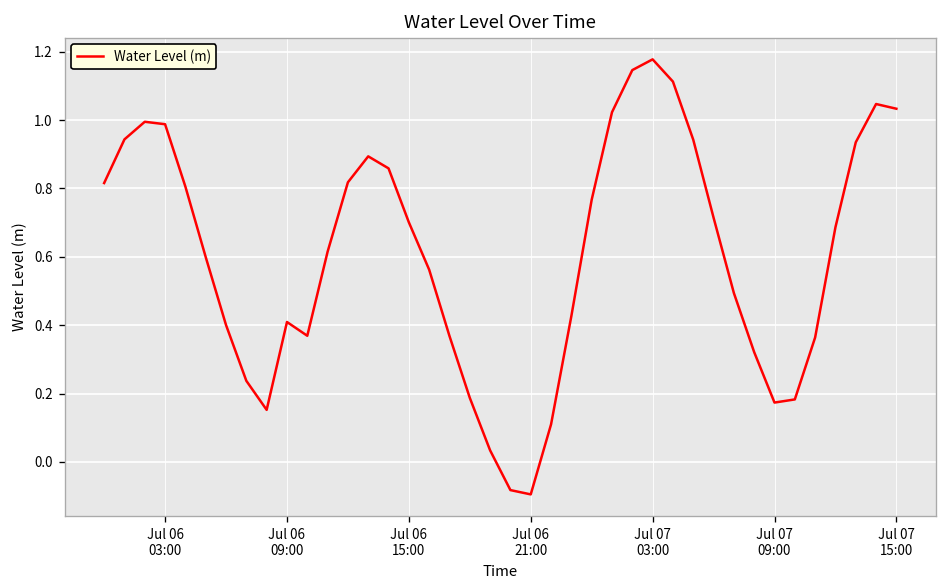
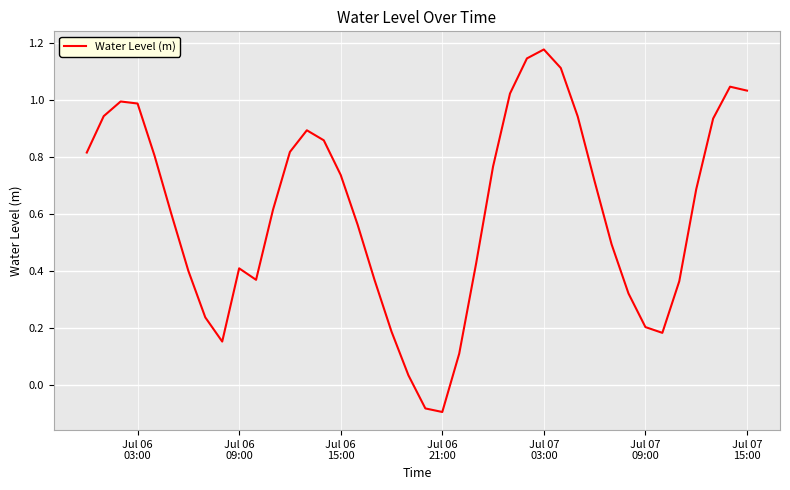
  {
    "Jul 06 03:00": 0.99,
    "Jul 06 09:00": 0.41,
-   "Jul 06 15:00": 0.70,
+   "Jul 06 15:00": 0.74,
    "Jul 06 21:00": -0.09,
    "Jul 07 03:00": 1.18,
-   "Jul 07 09:00": 0.17,
+   "Jul 07 09:00": 0.20,
    "Jul 07 15:00": 1.03
  }
